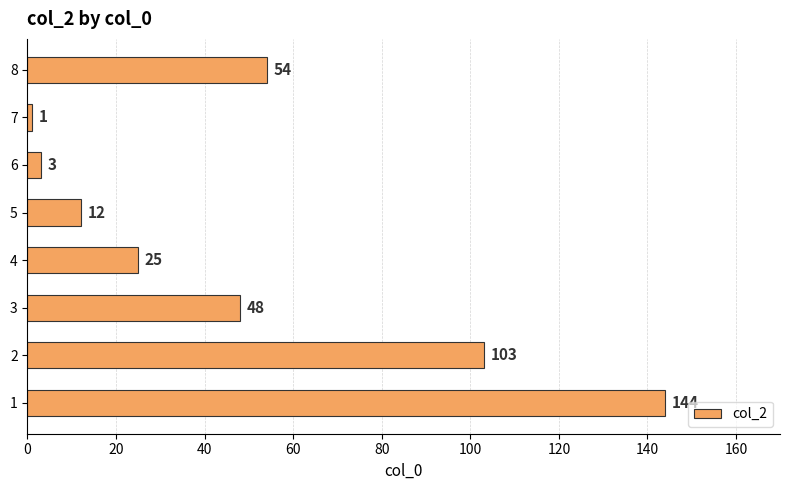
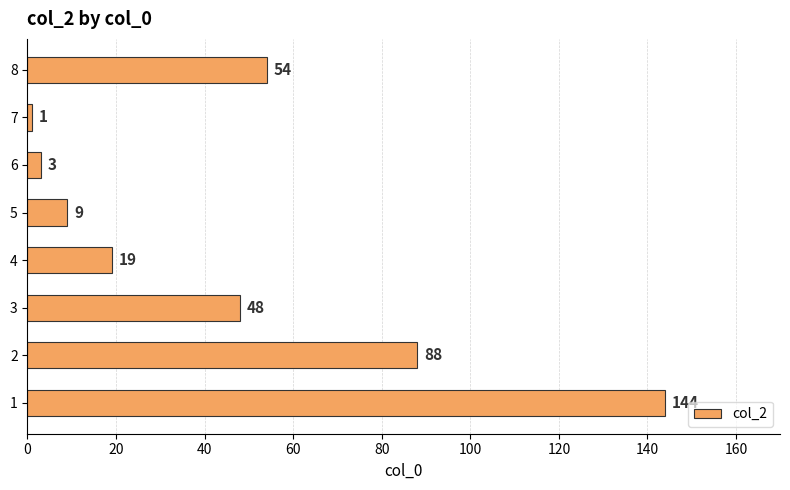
  {
    "8": 54,
    "7": 1,
    "6": 3,
-   "5": 12,
-   "4": 25,
+   "5": 9,
+   "4": 19,
    "3": 48,
-   "2": 103
+   "2": 88
  }
